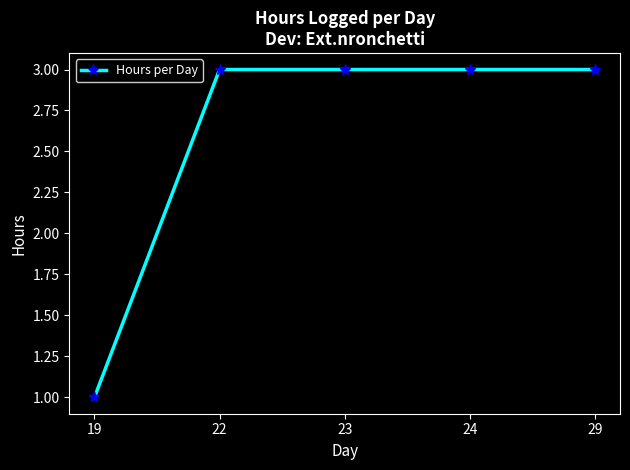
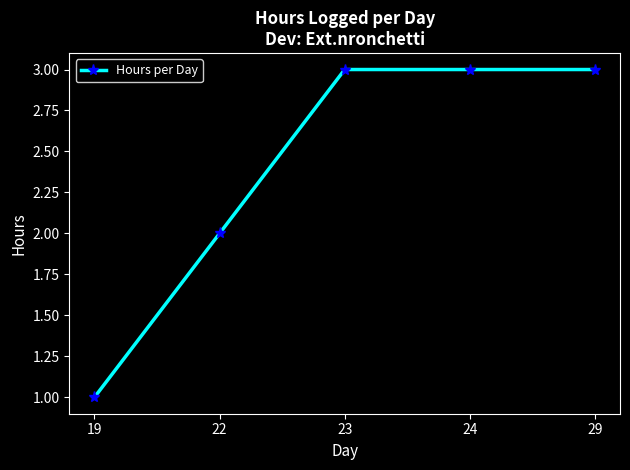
  {
    "19": 1,
-   "22": 3,
+   "22": 2,
    "23": 3,
    "24": 3,
    "29": 3
  }
